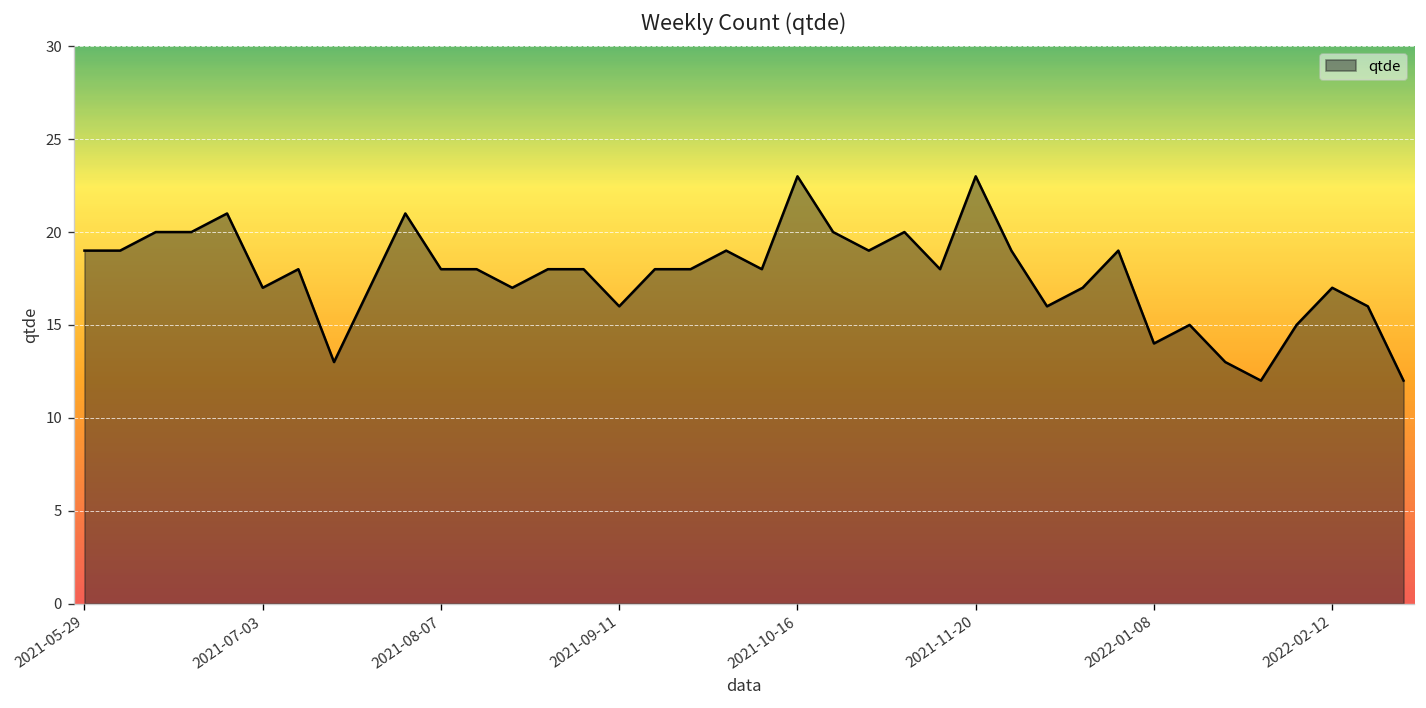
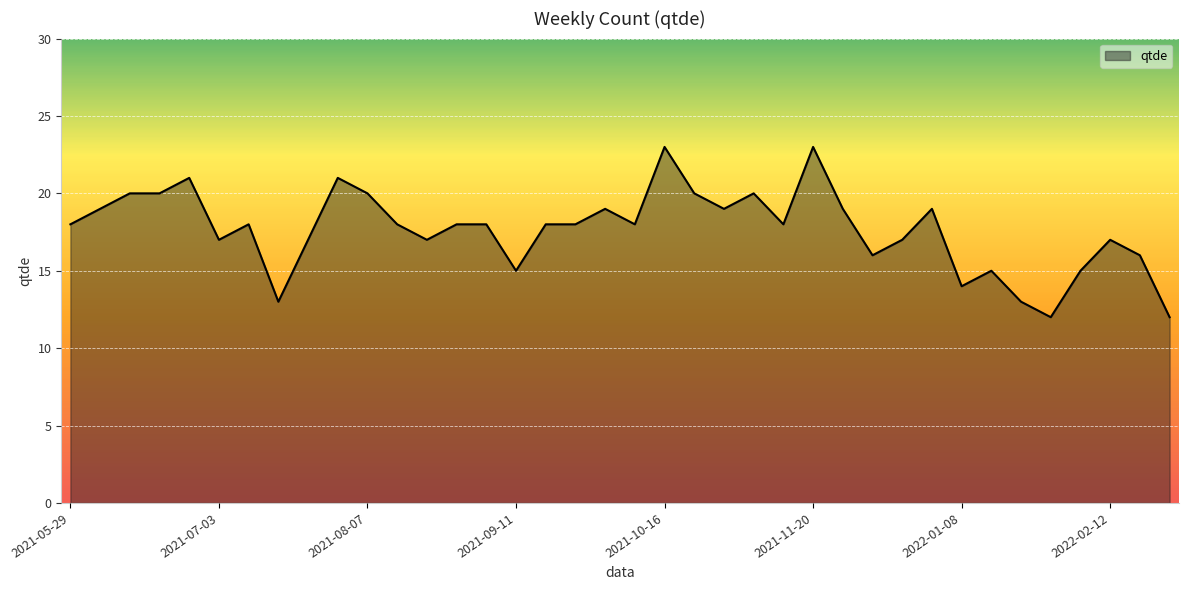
  {
-   "2021-05-29": 19,
+   "2021-05-29": 18,
    "2021-07-03": 17,
-   "2021-08-07": 18,
-   "2021-09-11": 16,
+   "2021-08-07": 20,
+   "2021-09-11": 15,
    "2021-10-16": 23,
    "2021-11-20": 23,
    "2022-01-08": 14,
    "2022-02-12": 17
  }
